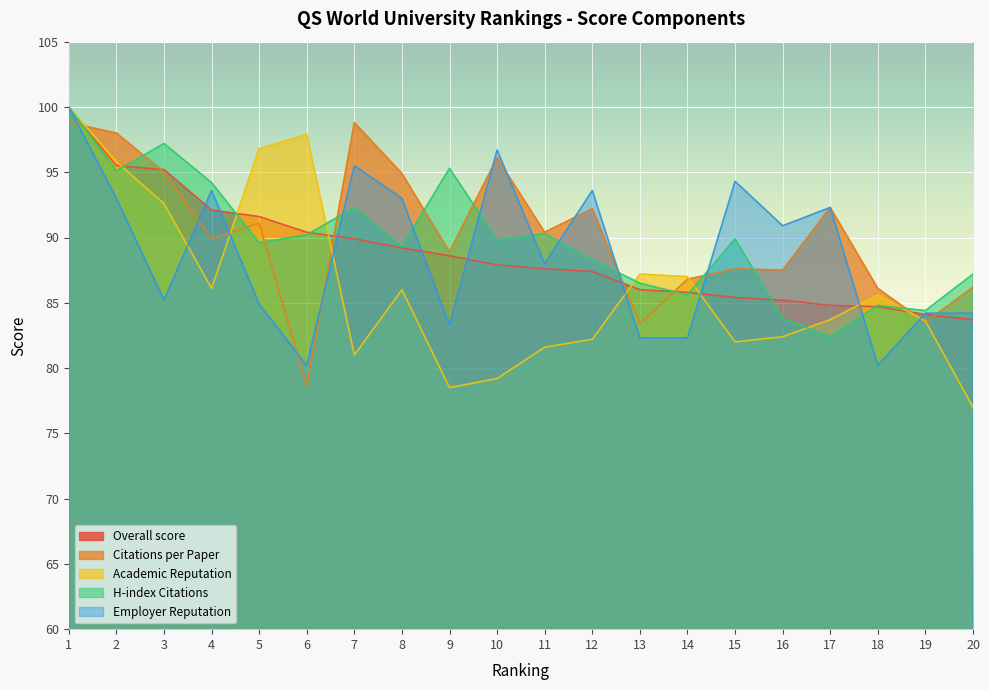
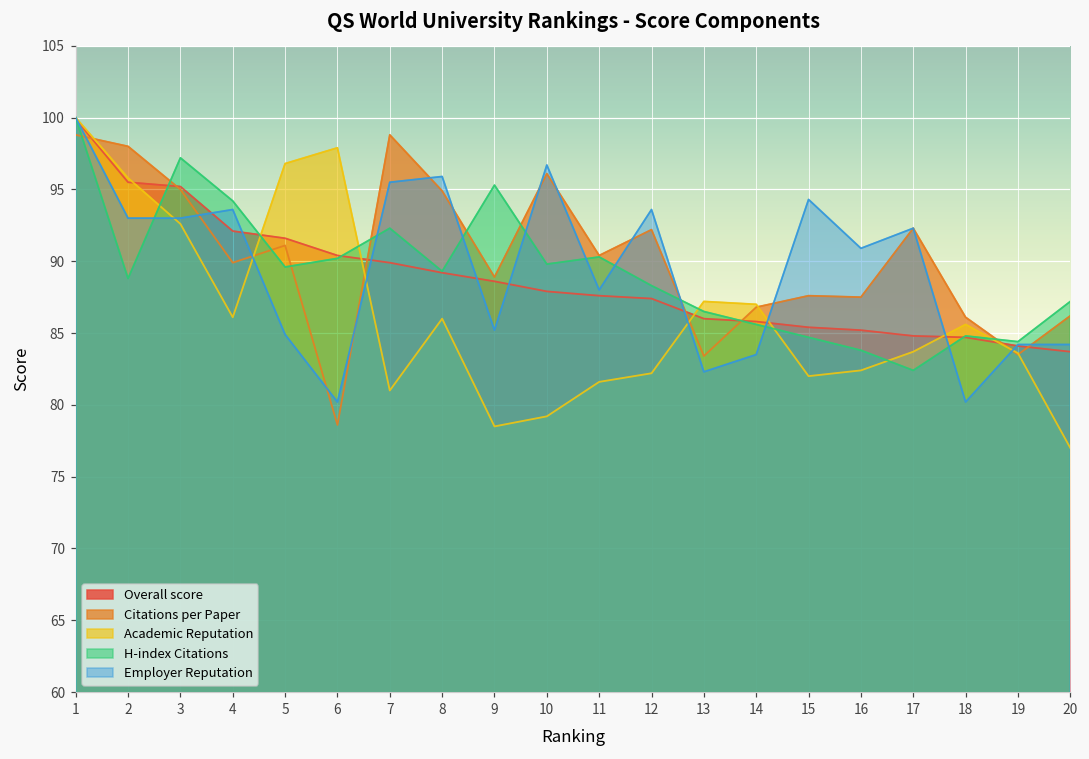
  {
    "Academic Reputation": {
      "2": 95.8,
      "3": 92.6,
      "4": 86.1,
      "5": 96.8,
      "6": 97.9,
      "7": 81.0,
      "8": 86.0,
      "9": 78.5,
      "10": 79.2,
      "11": 81.6,
      "12": 82.2,
      "13": 87.2,
      "14": 87.0,
      "15": 82.0,
      "16": 82.4,
      "17": 83.7,
      "18": 85.6,
      "20": 77.0
    },
    "H-index Citations": {
-     "2": 95.1,
+     "2": 88.8,
      "3": 97.2,
      "4": 94.2,
      "5": 89.6,
      "6": 90.2,
      "7": 92.3,
      "9": 95.3,
      "10": 89.8,
      "12": 88.3,
      "13": 86.5,
      "14": 85.6,
-     "15": 89.9,
+     "15": 84.7,
      "16": 83.8,
      "17": 82.4,
      "19": 84.4,
      "20": 87.2
    },
    "Employer Reputation": {
      "2": 93.0,
-     "3": 85.2,
+     "3": 93.0,
      "4": 93.6,
      "5": 84.9,
      "6": 80.2,
      "7": 95.5,
-     "8": 93.0,
-     "9": 83.3,
+     "8": 95.9,
+     "9": 85.2,
      "10": 96.7,
      "11": 88.0,
      "12": 93.6,
      "13": 82.3,
-     "14": 82.3,
+     "14": 83.5,
      "15": 94.3,
      "16": 90.9,
      "18": 80.2,
      "20": 84.2
    }
  }
